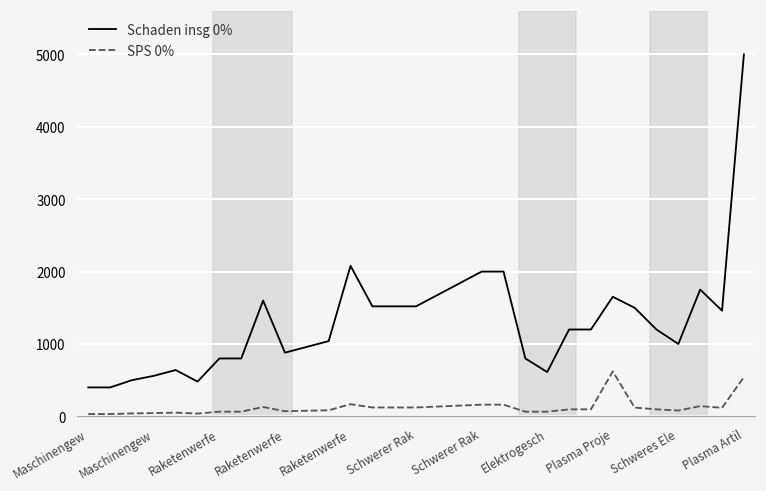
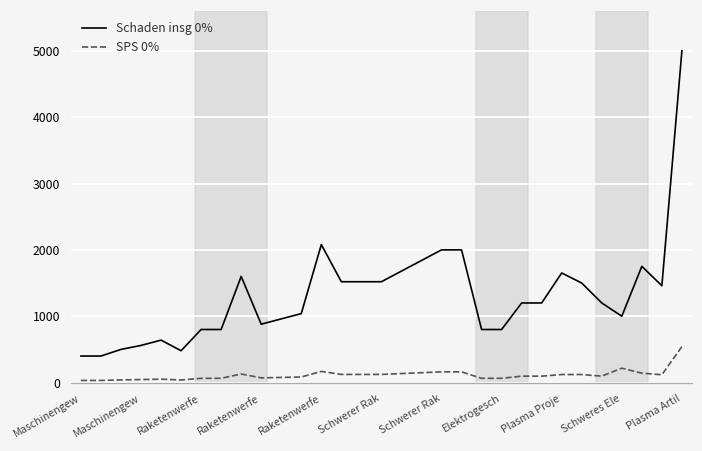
  {
    "Schaden insg 0%": {
-     "Elektrogesch": 600,
+     "Elektrogesch": 800,
      "Plasma Proje": 1700,
      "Schweres Ele": 1000,
      "Plasma Artil": 5000
    },
    "SPS 0%": {
      "Elektrogesch": 100,
-     "Plasma Proje": 600,
-     "Schweres Ele": 100,
+     "Plasma Proje": 100,
+     "Schweres Ele": 200,
      "Plasma Artil": 500
    }
  }
